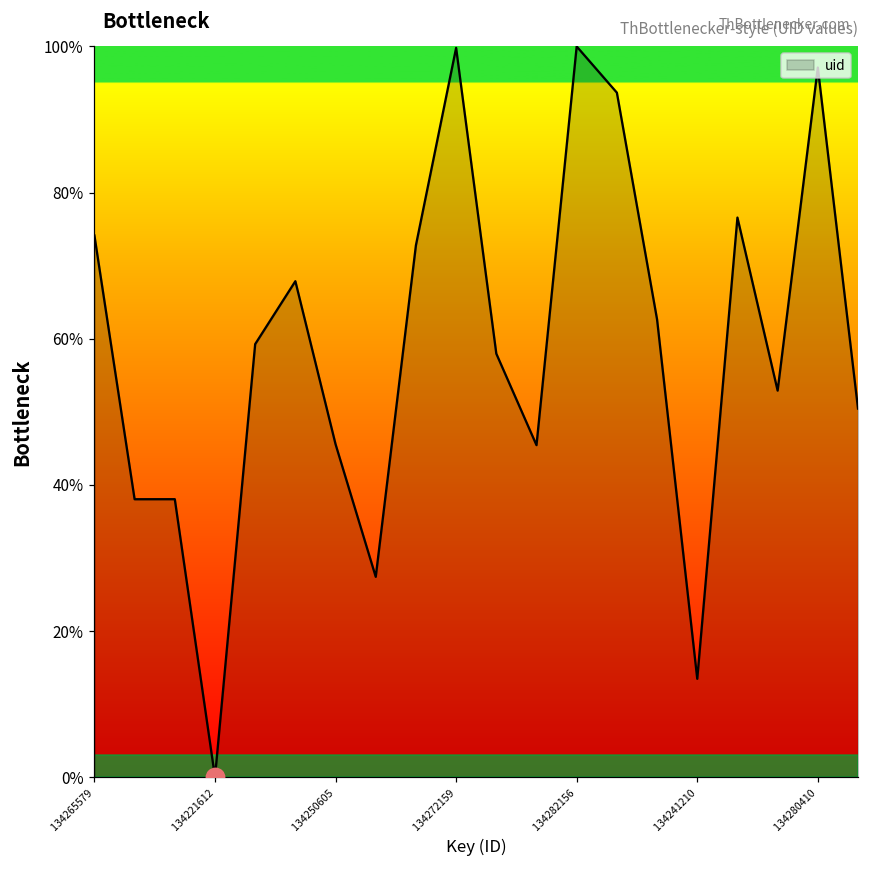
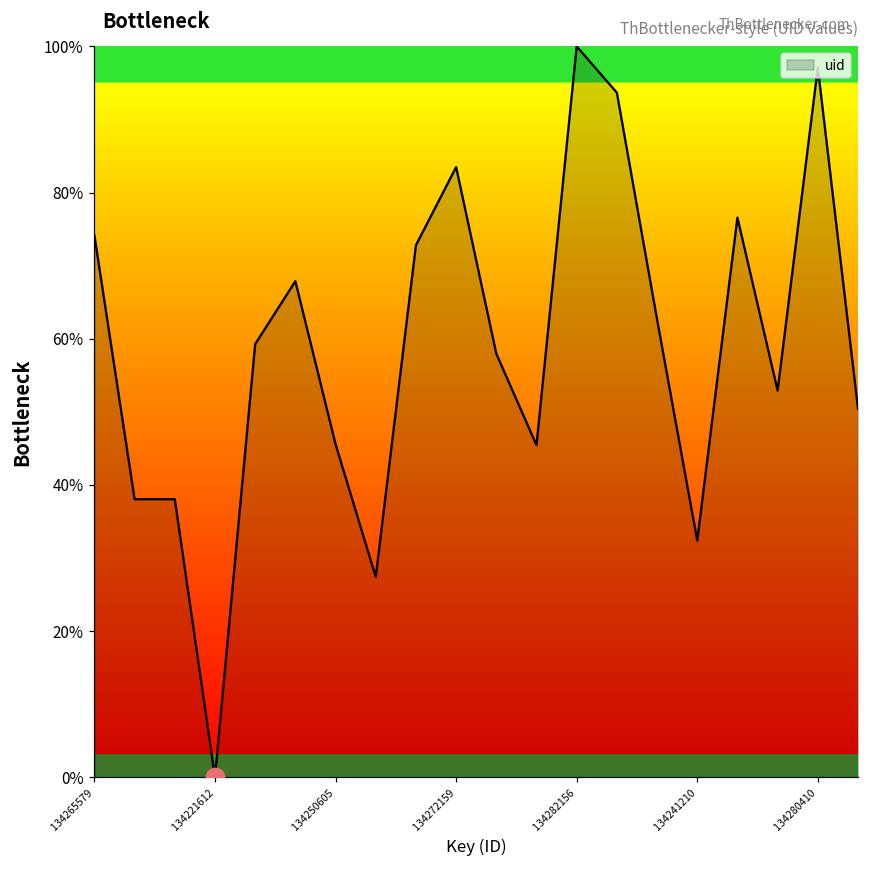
  {
    "uid": {
      "134265579": "74%",
      "134250605": "46%",
-     "134272159": "100%",
+     "134272159": "83%",
      "134282156": "100%",
-     "134241210": "13%"
+     "134241210": "32%"
    }
  }
